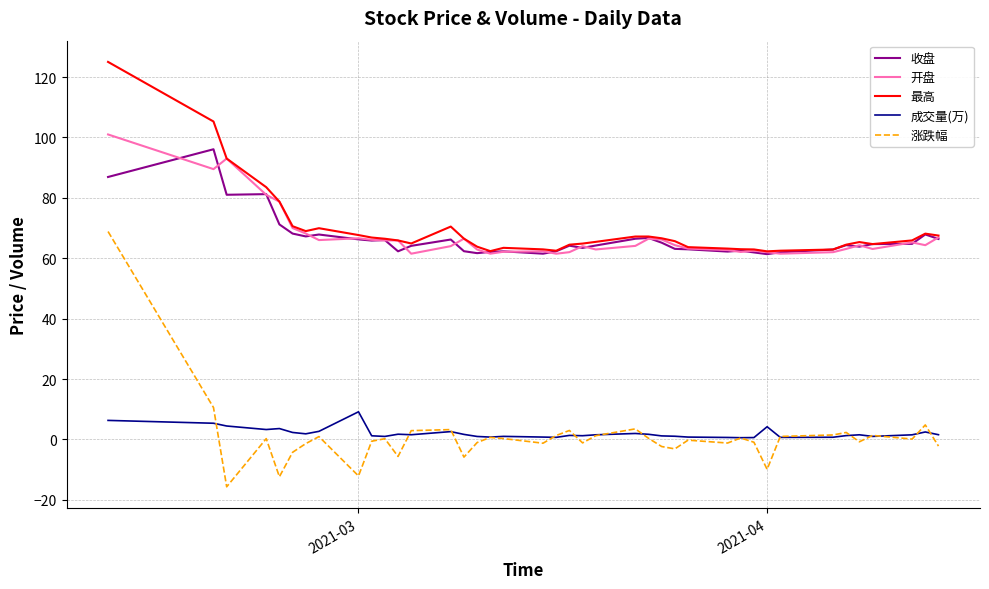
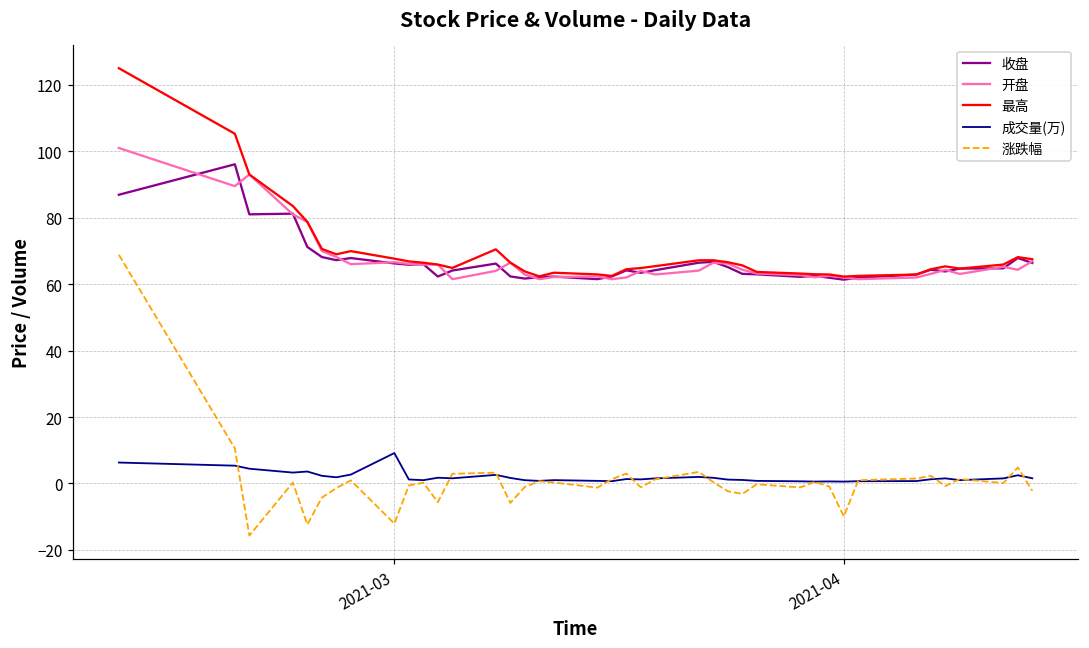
  {
    "最高": {
      "2021-03": 68
    },
    "成交量(万)": {
      "2021-03": 9,
-     "2021-04": 4
+     "2021-04": 1
    },
    "涨跌幅": {
      "2021-03": -12,
      "2021-04": -10
    }
  }
